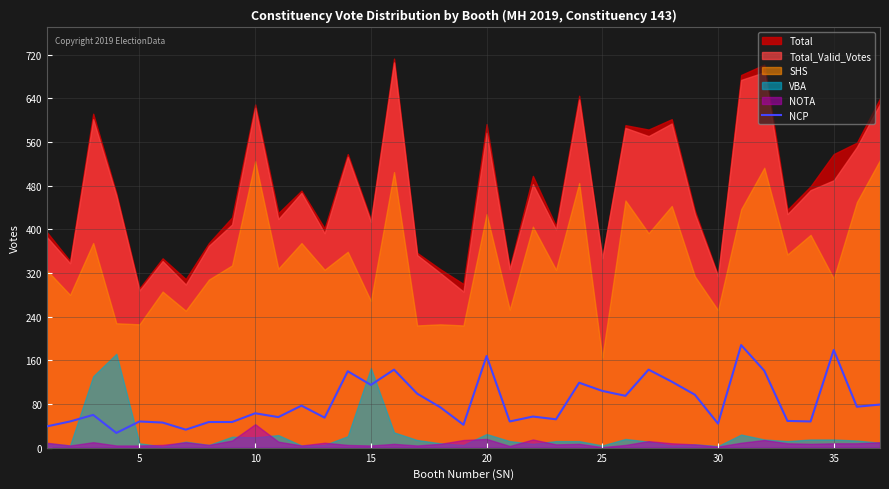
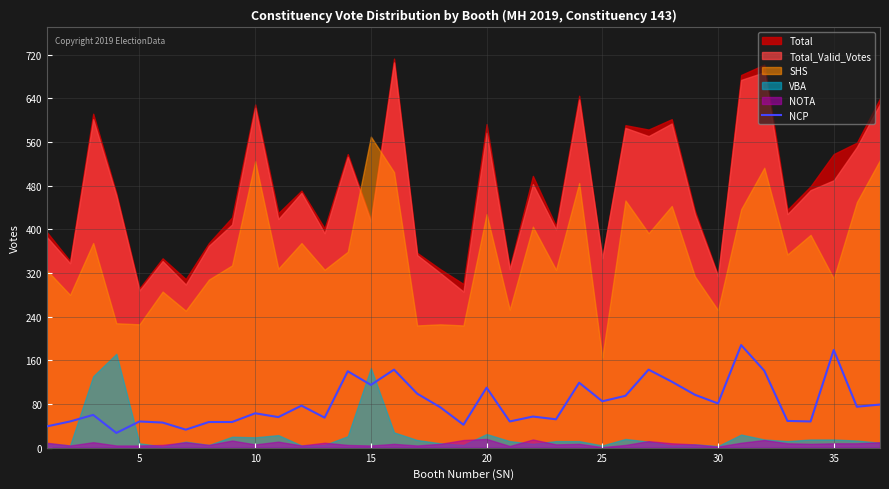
  {
    "NCP": {
      "5": 50,
      "10": 60,
      "15": 120,
-     "20": 170,
-     "25": 100,
-     "30": 40,
+     "20": 110,
+     "25": 90,
+     "30": 80,
      "35": 180
    },
    "Total": {
      "10": 630,
      "20": 590,
      "35": 540
    },
    "Total_Valid_Votes": {
      "10": 620,
      "20": 580,
      "35": 490
    },
    "SHS": {
      "5": 230,
      "10": 530,
-     "15": 270,
+     "15": 570,
      "20": 430,
      "25": 170,
      "30": 250,
      "35": 310
    },
    "VBA": {
      "10": 20,
      "15": 150,
      "20": 30,
      "35": 20
    },
    "NOTA": {
-     "10": 40,
+     "10": 10,
      "20": 20,
      "35": 10
    }
  }
